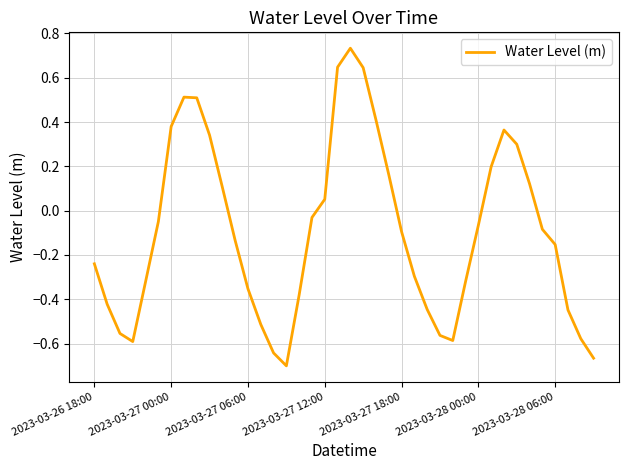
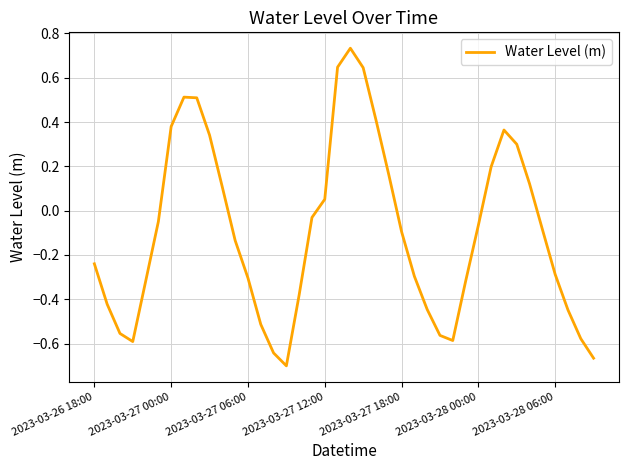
  {
    "2023-03-26 18:00": -0.24,
    "2023-03-27 00:00": 0.38,
-   "2023-03-27 06:00": -0.35,
+   "2023-03-27 06:00": -0.30,
    "2023-03-27 12:00": 0.05,
    "2023-03-27 18:00": -0.09,
    "2023-03-28 00:00": -0.07,
-   "2023-03-28 06:00": -0.15
+   "2023-03-28 06:00": -0.29
  }
